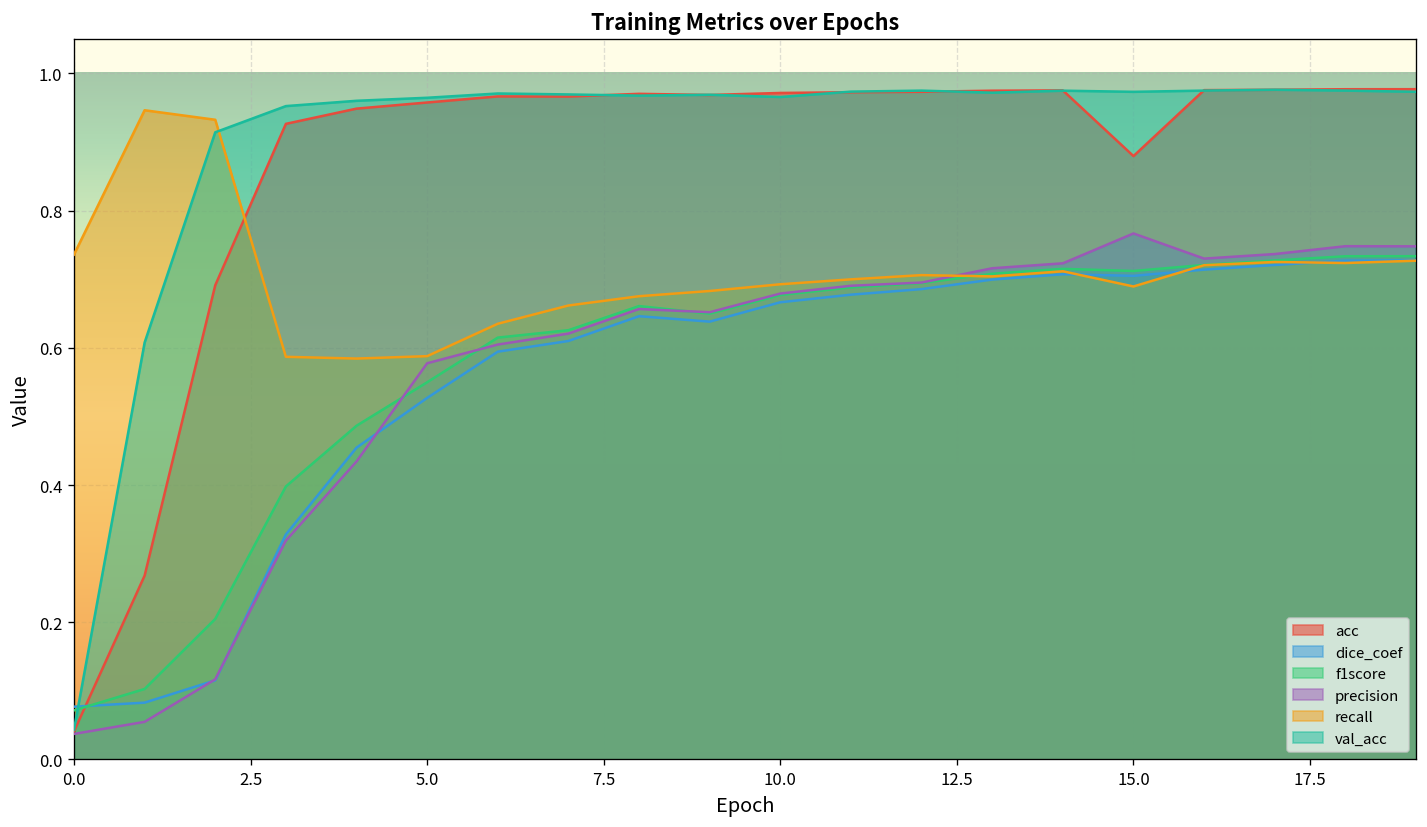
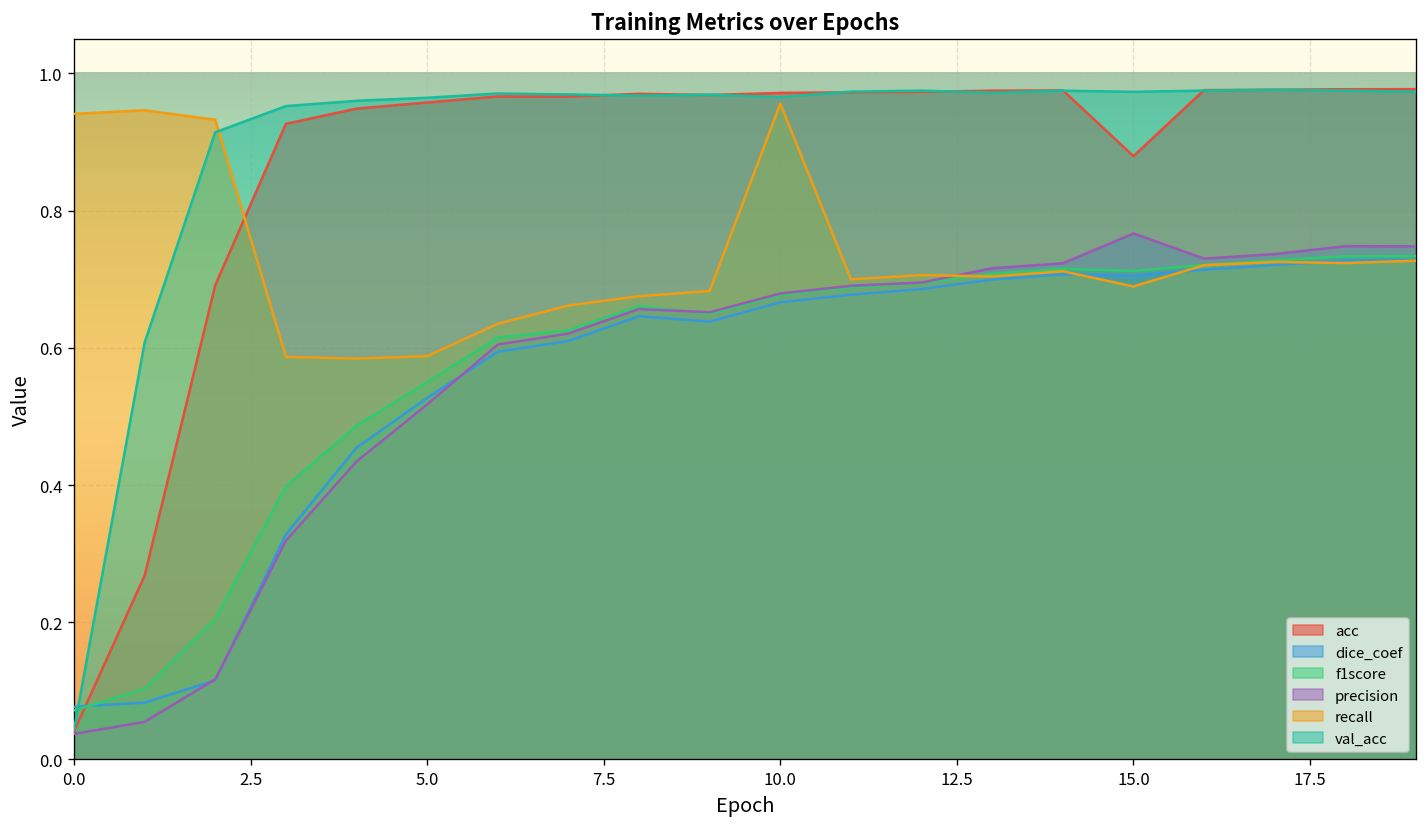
  {
    "acc": {
      "5.0": 0.96,
      "10.0": 0.97,
      "15.0": 0.88
    },
    "precision": {
-     "5.0": 0.58,
+     "5.0": 0.52,
      "15.0": 0.77
    },
    "recall": {
-     "0.0": 0.74,
+     "0.0": 0.94,
      "5.0": 0.59,
-     "10.0": 0.69,
+     "10.0": 0.96,
      "15.0": 0.69
    }
  }
